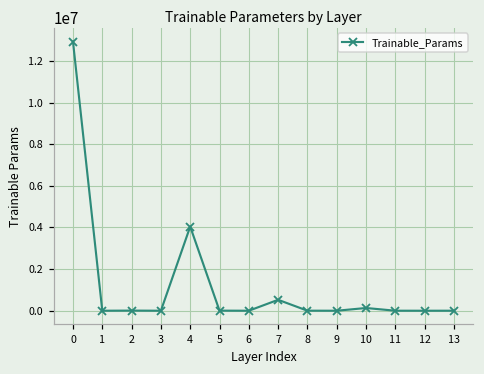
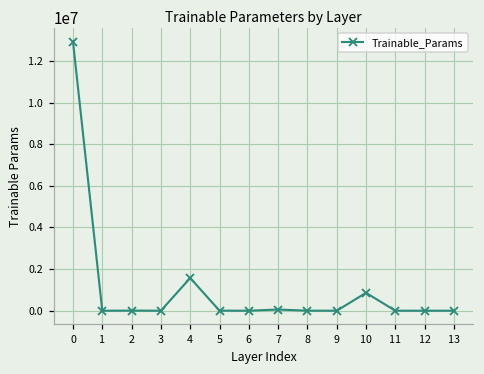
  {
    "0": 12900000,
    "1": 0,
    "2": 0,
    "3": 0,
-   "4": 4000000,
+   "4": 1600000,
    "5": 0,
    "6": 0,
-   "7": 500000,
+   "7": 100000,
    "8": 0,
    "9": 0,
-   "10": 100000,
+   "10": 900000,
    "11": 0,
    "12": 0,
    "13": 0
  }
